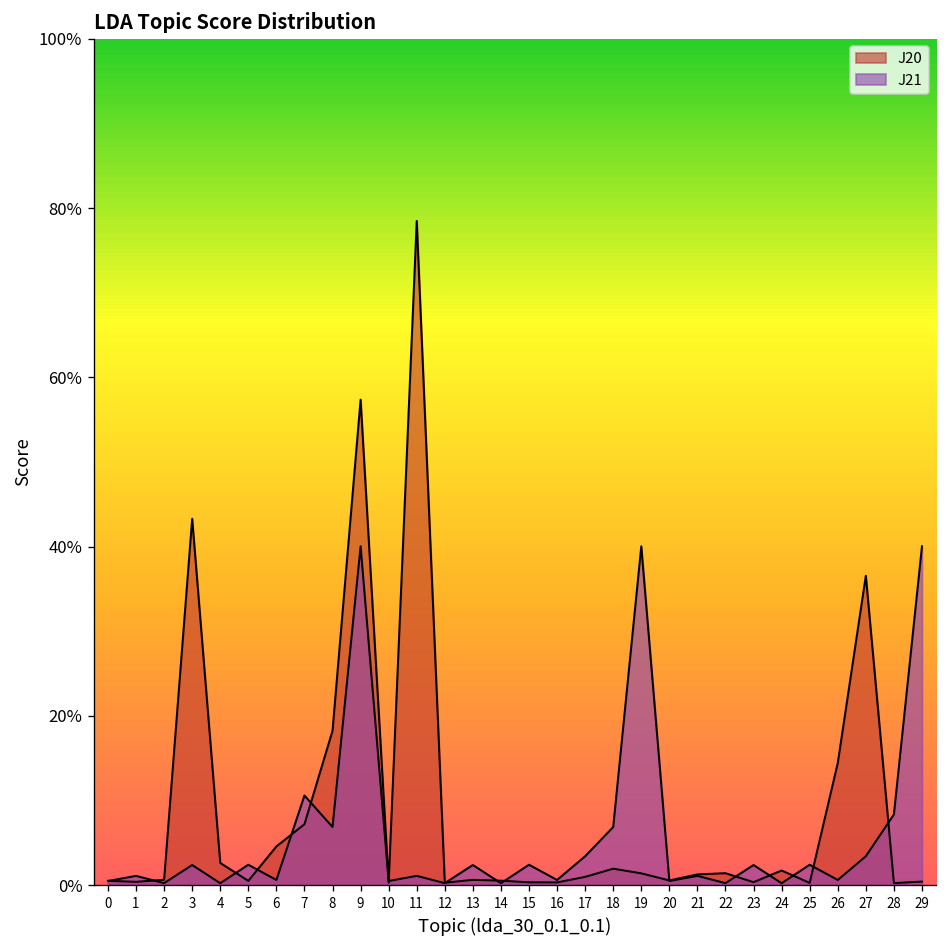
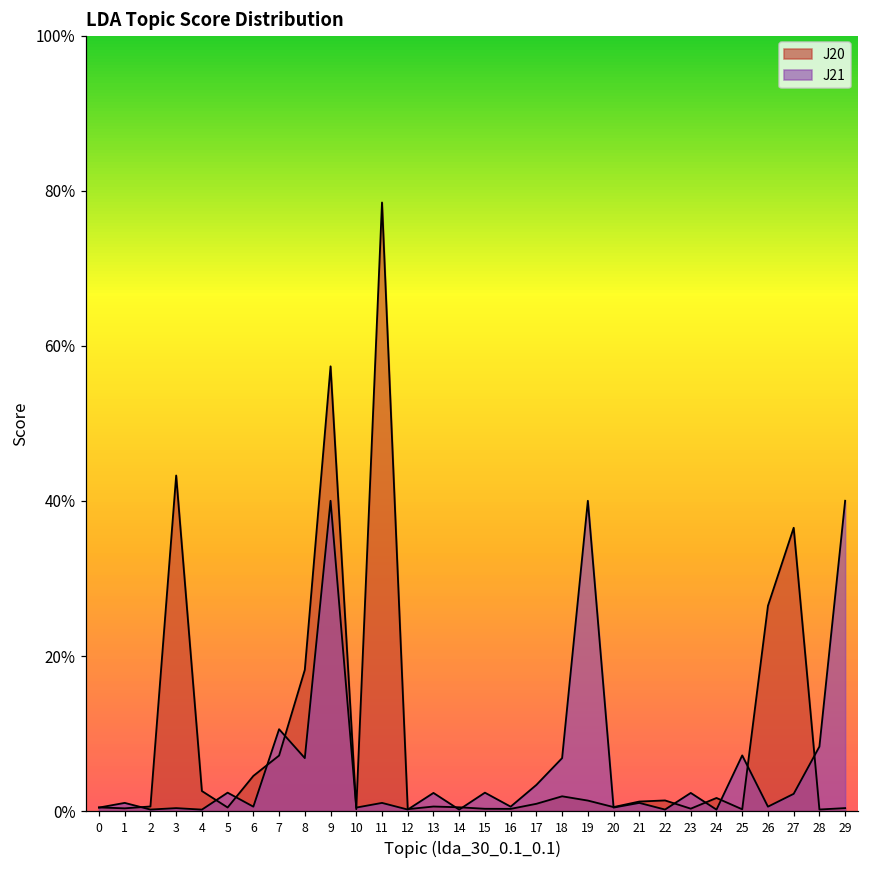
  {
    "J20": {
      "1": "0%",
      "2": "1%",
      "3": "43%",
      "4": "3%",
      "5": "0%",
      "6": "5%",
      "7": "7%",
      "8": "18%",
      "9": "57%",
      "11": "78%",
      "13": "1%",
      "15": "0%",
      "17": "1%",
      "18": "2%",
      "19": "1%",
      "22": "1%",
      "23": "0%",
      "24": "2%",
      "25": "0%",
-     "26": "14%",
+     "26": "26%",
      "27": "37%",
      "28": "0%",
      "29": "0%"
    },
    "J21": {
      "1": "1%",
      "2": "0%",
-     "3": "2%",
+     "3": "0%",
      "4": "0%",
      "5": "2%",
      "6": "1%",
      "7": "11%",
      "8": "7%",
      "9": "40%",
      "11": "1%",
      "13": "2%",
      "15": "2%",
      "17": "3%",
      "18": "7%",
      "19": "40%",
      "22": "0%",
      "23": "2%",
      "24": "0%",
-     "25": "2%",
+     "25": "7%",
      "26": "1%",
-     "27": "3%",
+     "27": "2%",
      "28": "8%",
      "29": "40%"
    }
  }
